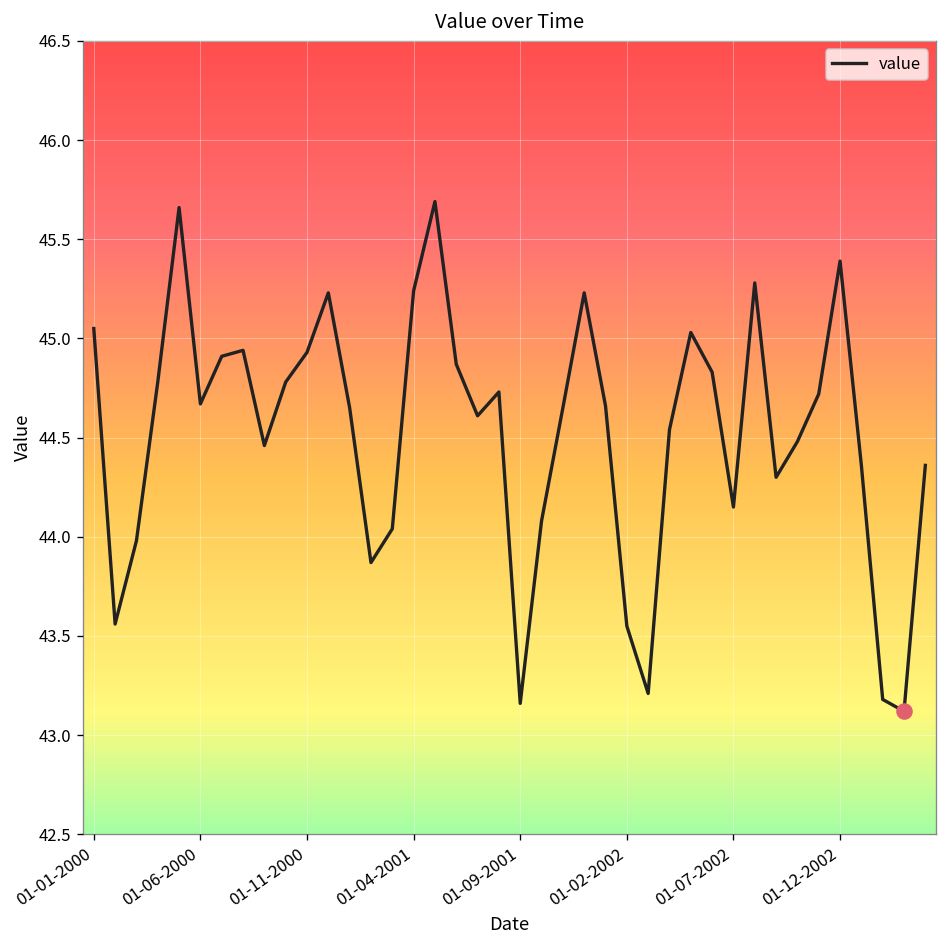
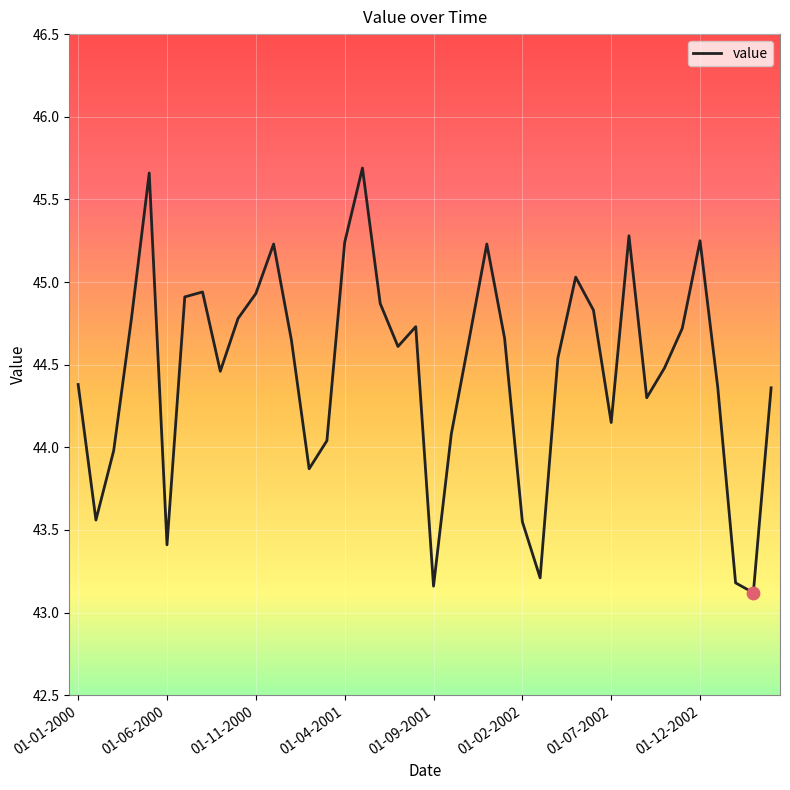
  {
    "value": {
-     "01-01-2000": 45.05,
-     "01-06-2000": 44.67,
+     "01-01-2000": 44.38,
+     "01-06-2000": 43.41,
      "01-11-2000": 44.93,
      "01-04-2001": 45.24,
      "01-09-2001": 43.16,
      "01-02-2002": 43.55,
      "01-07-2002": 44.15,
-     "01-12-2002": 45.39
+     "01-12-2002": 45.25
    }
  }
